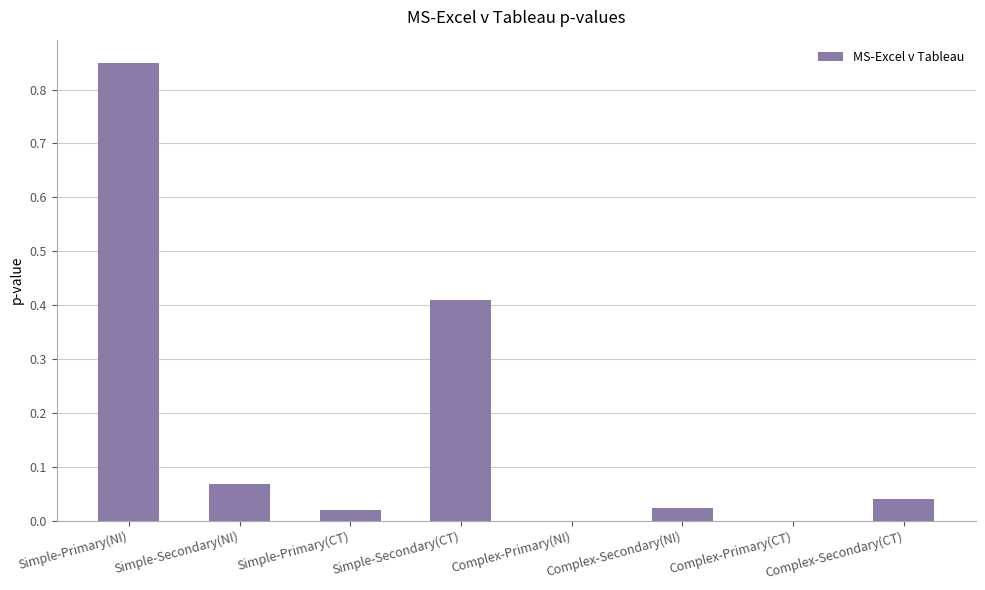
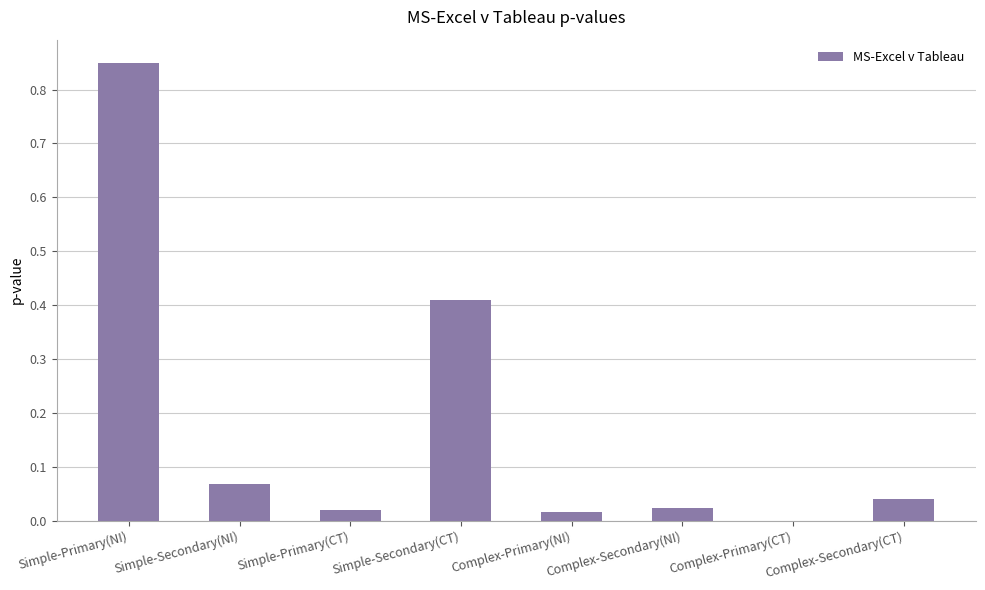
  {
    "Simple-Primary(NI)": 0.85,
    "Simple-Secondary(NI)": 0.07,
    "Simple-Primary(CT)": 0.02,
    "Simple-Secondary(CT)": 0.41,
-   "Complex-Primary(NI)": 0.00,
+   "Complex-Primary(NI)": 0.02,
    "Complex-Secondary(NI)": 0.02,
    "Complex-Secondary(CT)": 0.04
  }
